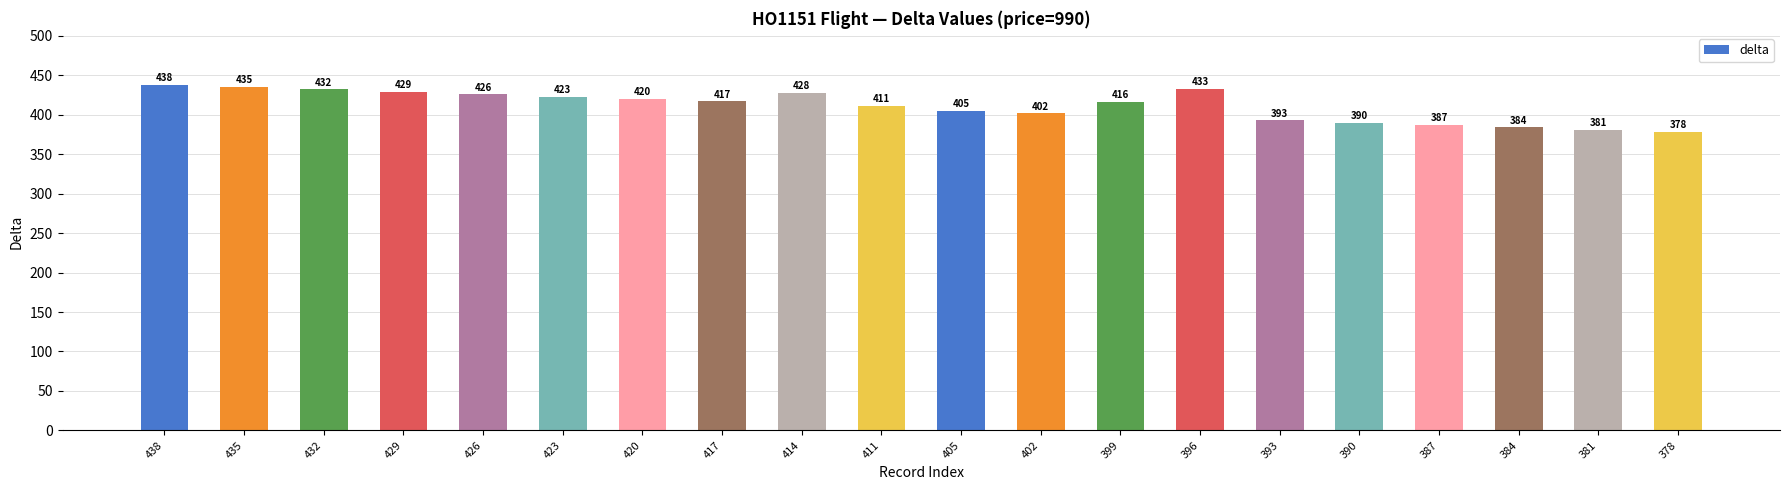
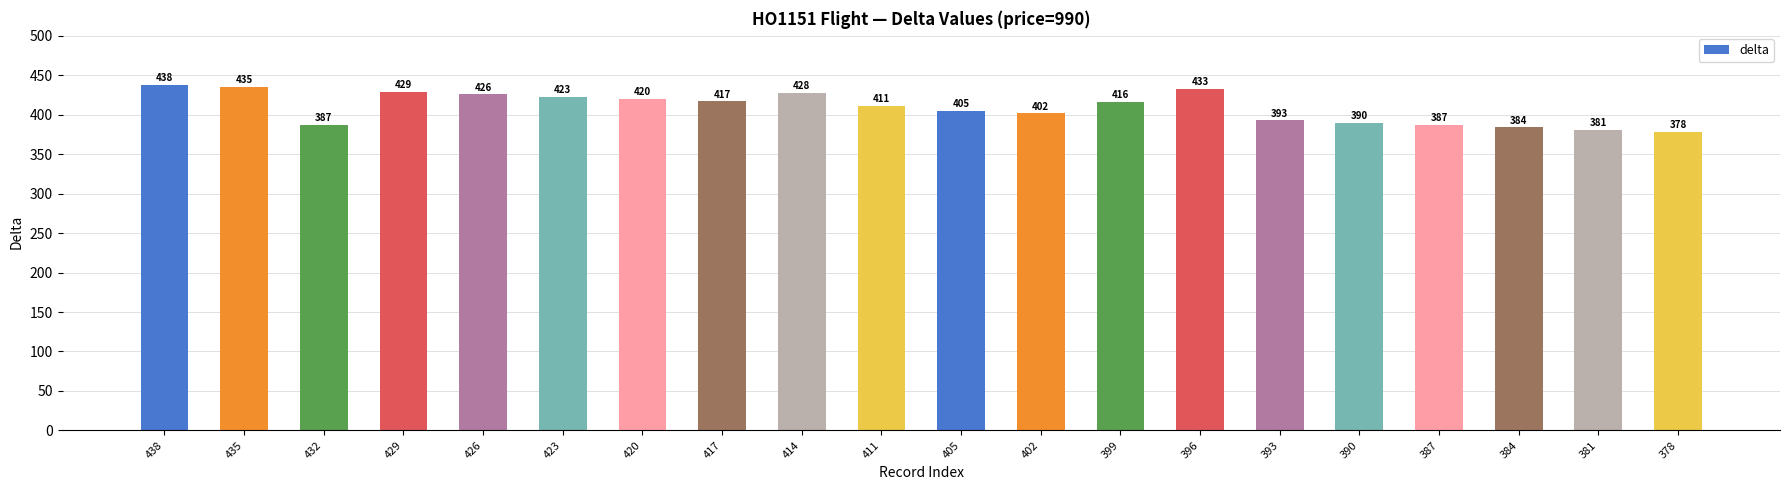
  {
    "438": 438,
    "435": 435,
-   "432": 432,
+   "432": 387,
    "429": 429,
    "426": 426,
    "423": 423,
    "420": 420,
    "417": 417,
    "414": 428,
    "411": 411,
    "405": 405,
    "402": 402,
    "399": 416,
    "396": 433,
    "393": 393,
    "390": 390,
    "387": 387,
    "384": 384,
    "381": 381,
    "378": 378
  }
